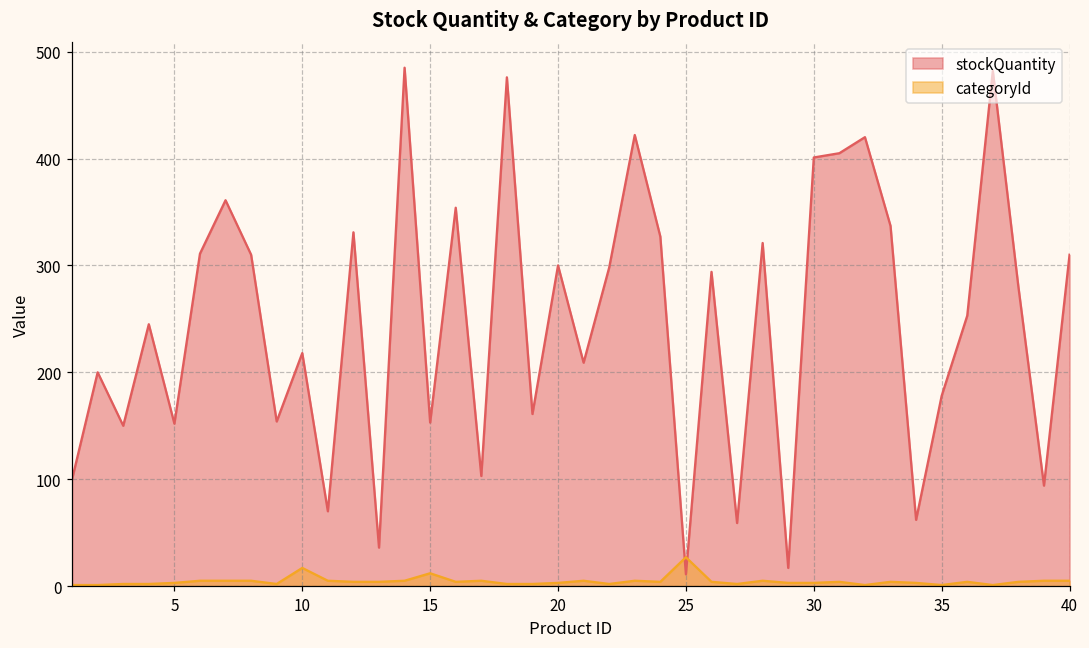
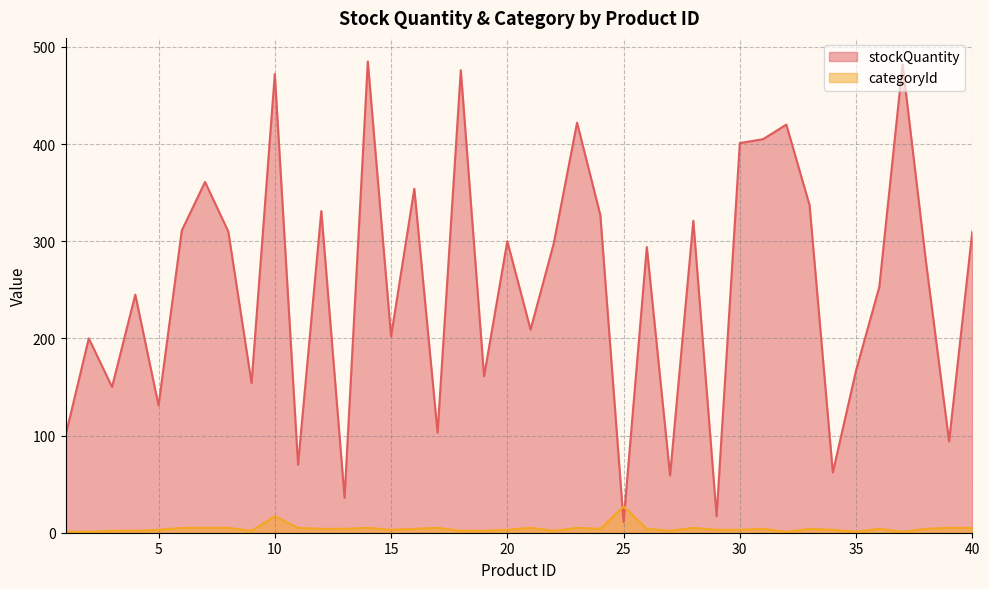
  {
    "stockQuantity": {
-     "5": 150,
-     "10": 220,
-     "15": 150,
+     "5": 130,
+     "10": 470,
+     "15": 200,
      "20": 300,
      "25": 10,
      "30": 400,
-     "35": 180,
+     "35": 170,
      "40": 310
    },
    "categoryId": {
      "5": 0,
      "10": 20,
-     "15": 10,
+     "15": 0,
      "20": 0,
      "25": 30,
      "30": 0,
      "35": 0,
      "40": 10
    }
  }
